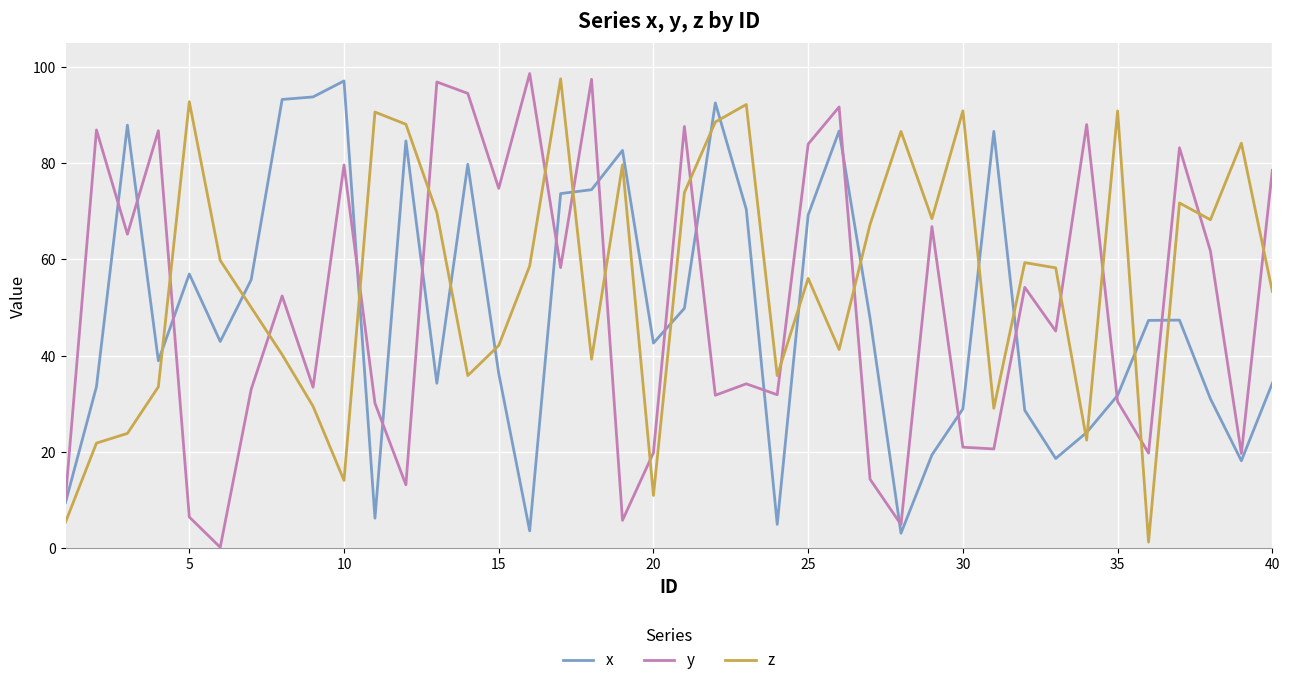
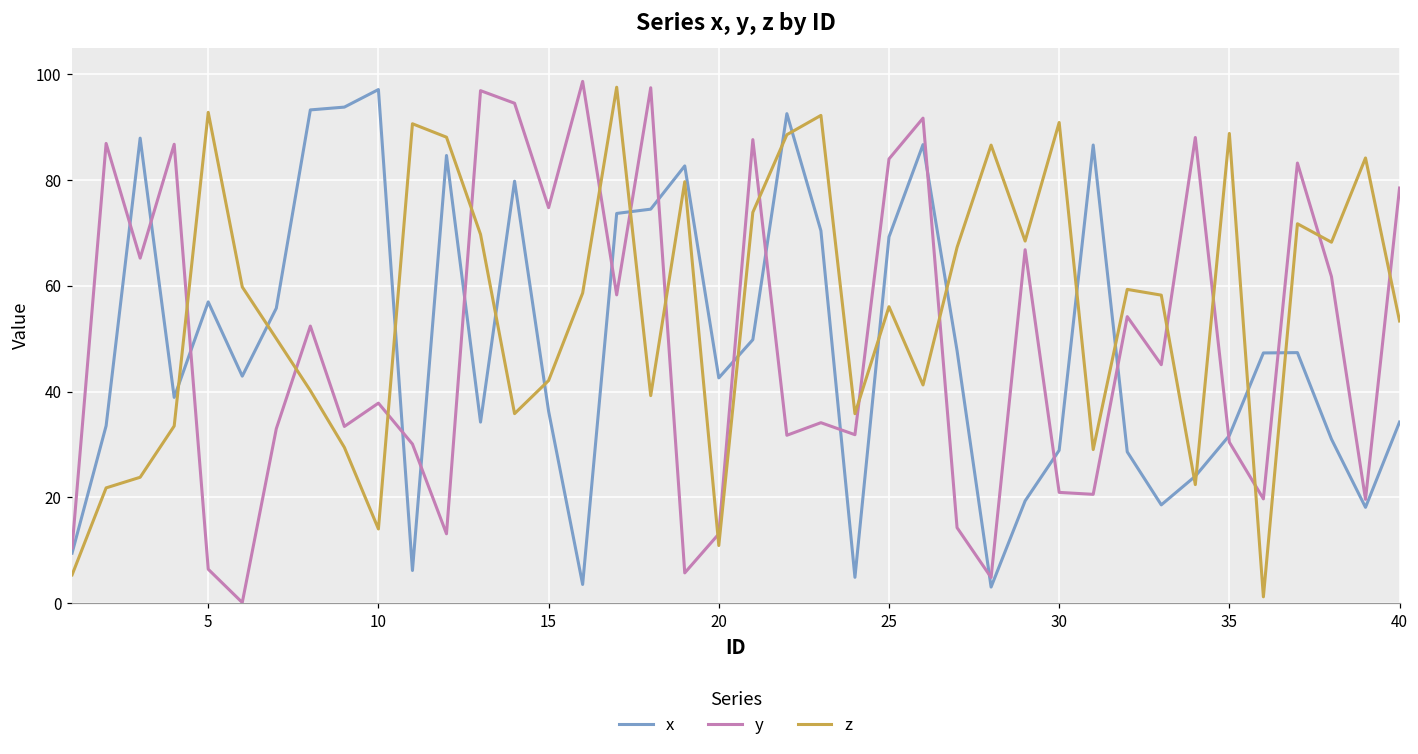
  {
    "x": {
      "5": 57,
      "10": 97,
      "15": 36,
      "20": 43,
      "25": 69,
      "30": 29,
      "35": 32,
      "40": 34
    },
    "y": {
      "5": 6,
-     "10": 80,
+     "10": 38,
      "15": 75,
-     "20": 20,
+     "20": 13,
      "25": 84,
      "30": 21,
      "35": 30,
      "40": 79
    },
    "z": {
      "5": 93,
      "10": 14,
      "15": 42,
      "20": 11,
      "25": 56,
      "30": 91,
-     "35": 91,
+     "35": 89,
      "40": 53
    }
  }
